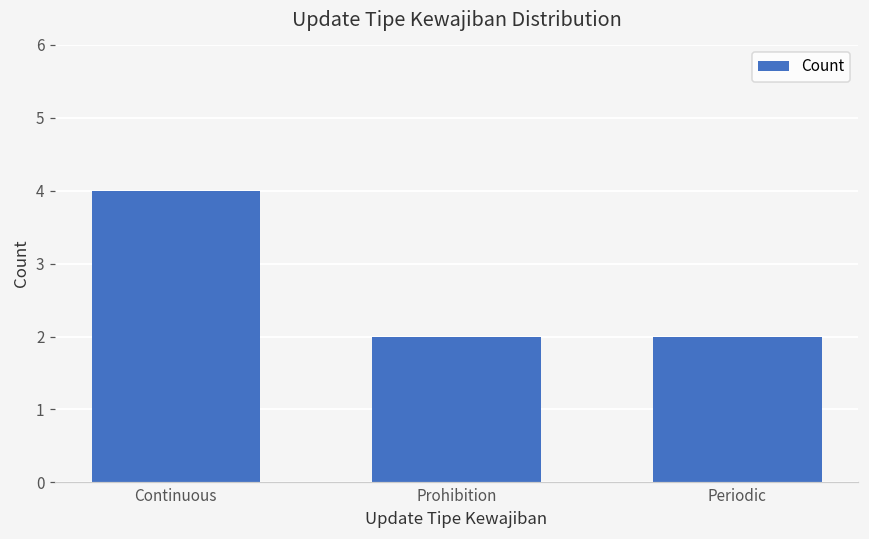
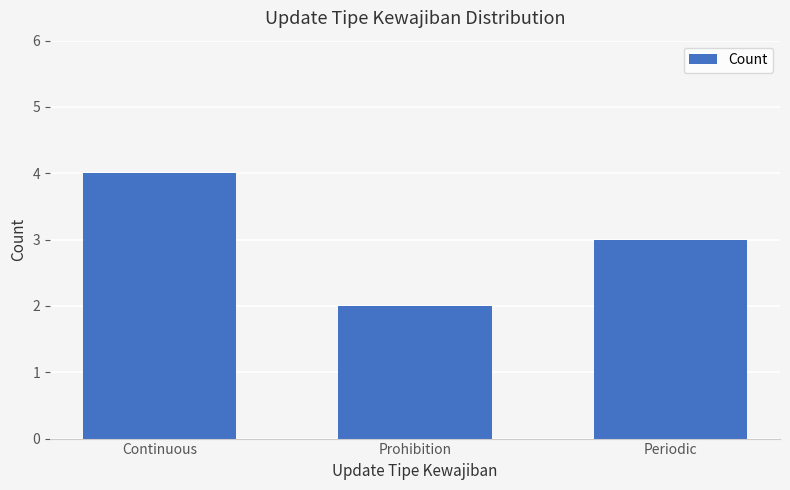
  {
    "Continuous": 4,
    "Prohibition": 2,
-   "Periodic": 2
+   "Periodic": 3
  }
